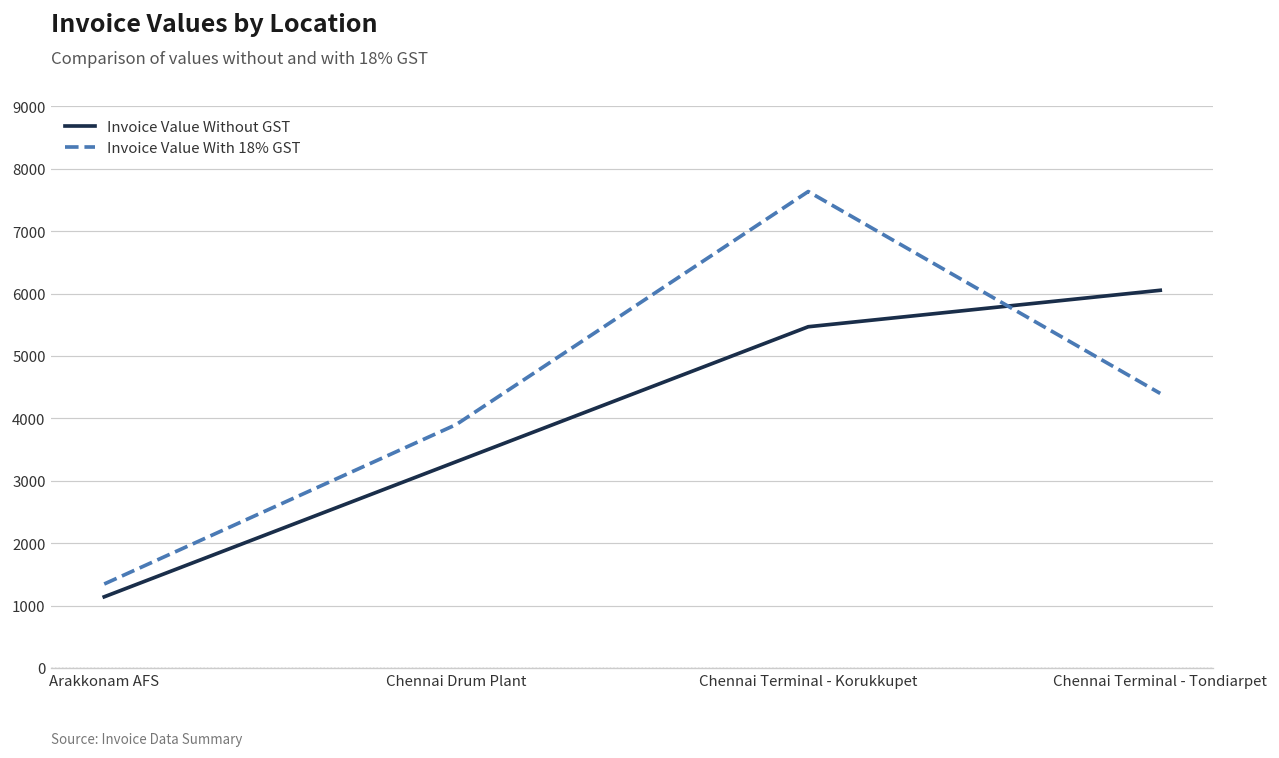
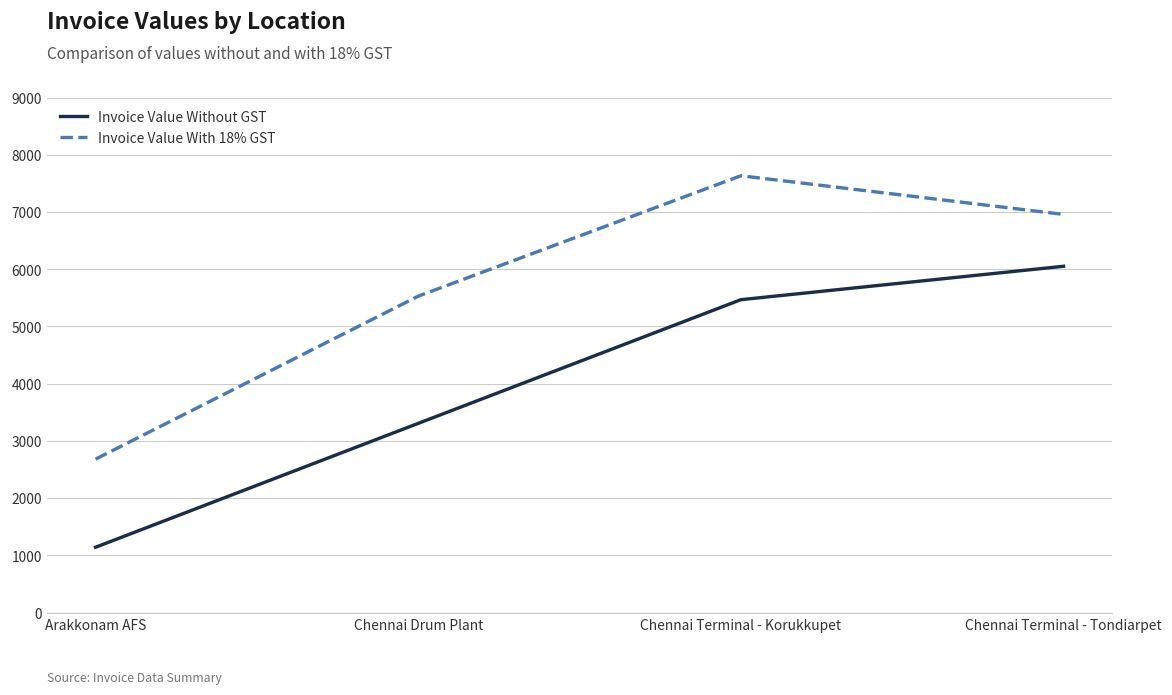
  {
    "Invoice Value Without GST": {
      "Arakkonam AFS": 1100,
      "Chennai Drum Plant": 3300,
      "Chennai Terminal - Korukkupet": 5500,
      "Chennai Terminal - Tondiarpet": 6100
    },
    "Invoice Value With 18% GST": {
-     "Arakkonam AFS": 1300,
-     "Chennai Drum Plant": 3900,
+     "Arakkonam AFS": 2700,
+     "Chennai Drum Plant": 5500,
      "Chennai Terminal - Korukkupet": 7600,
-     "Chennai Terminal - Tondiarpet": 4400
+     "Chennai Terminal - Tondiarpet": 7000
    }
  }
